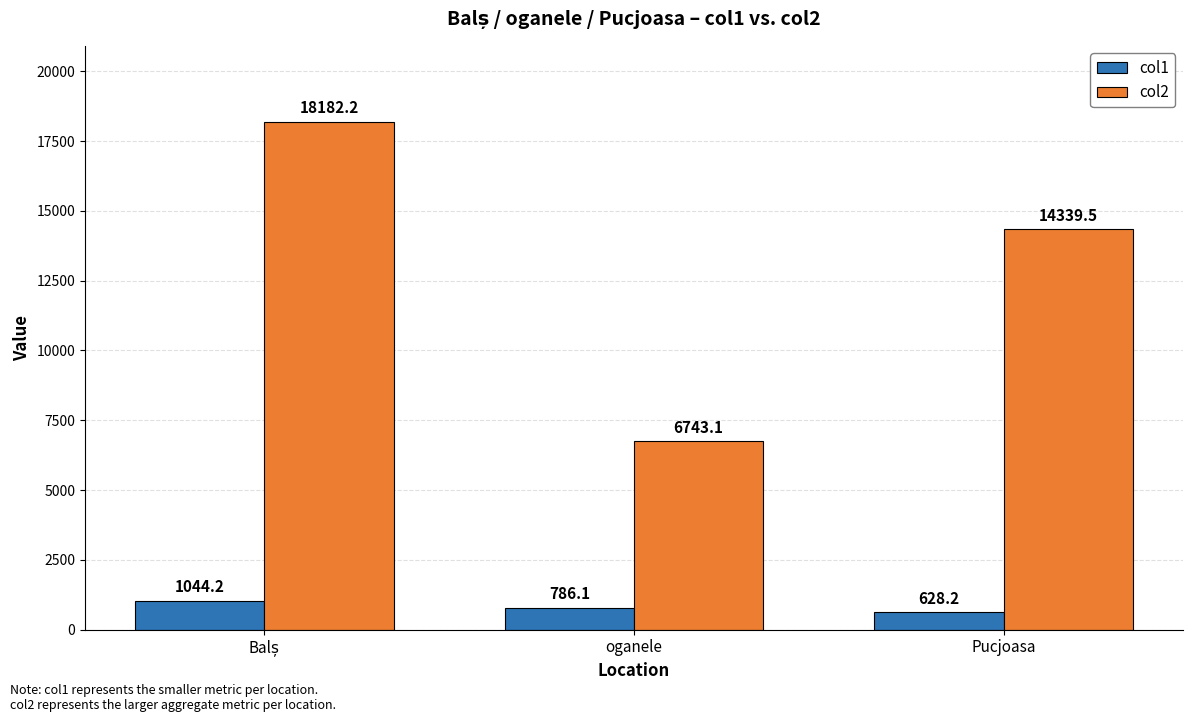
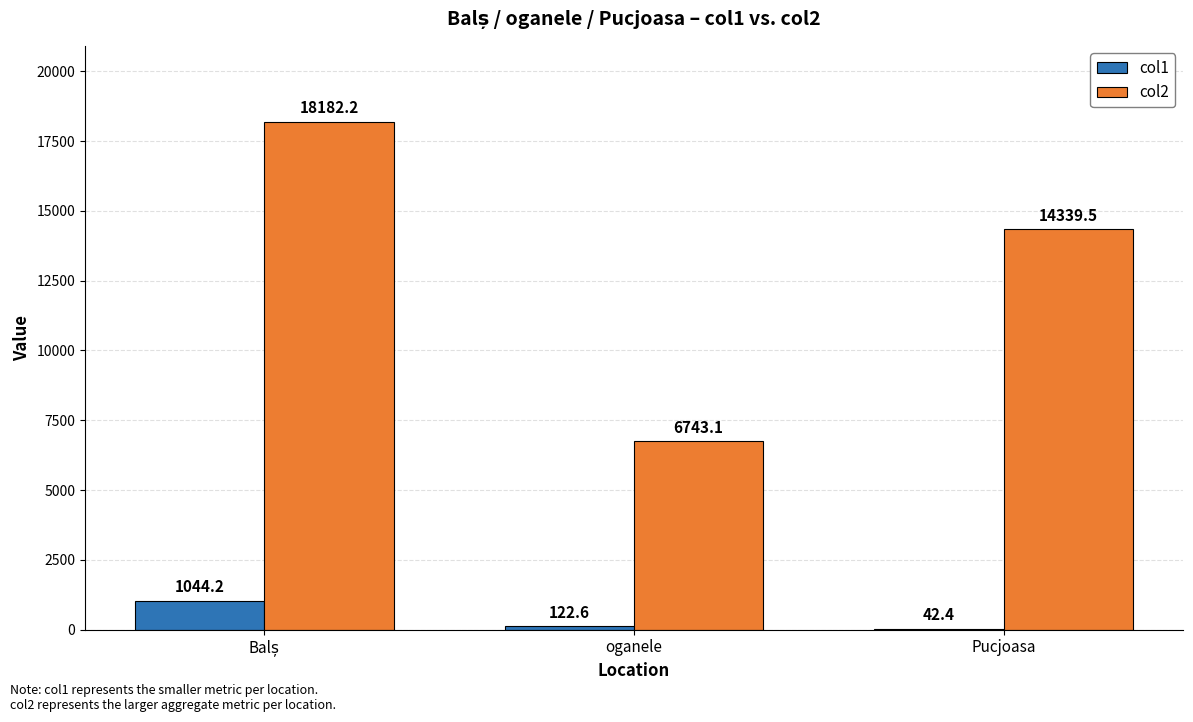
  {
    "col1": {
      "Balș": 1044.2,
-     "oganele": 786.1,
-     "Pucjoasa": 628.2
+     "oganele": 122.6,
+     "Pucjoasa": 42.4
    },
    "col2": {
      "Balș": 18182.2,
      "oganele": 6743.1,
      "Pucjoasa": 14339.5
    }
  }
